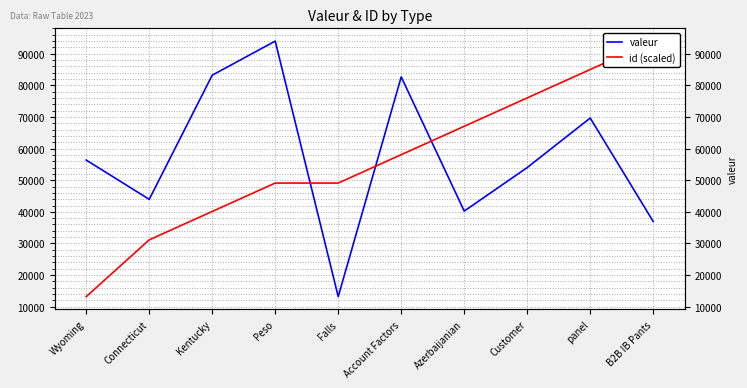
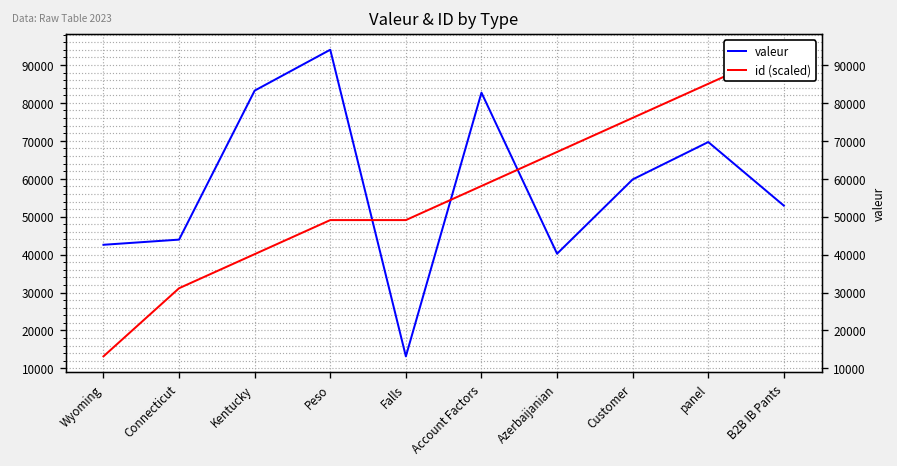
  {
    "valeur": {
-     "Wyoming": 56000,
+     "Wyoming": 43000,
      "Connecticut": 44000,
      "Kentucky": 83000,
      "Peso": 94000,
      "Falls": 13000,
      "Account Factors": 83000,
      "Azerbaijanian": 40000,
-     "Customer": 54000,
+     "Customer": 60000,
      "panel": 70000,
-     "B2B IB Pants": 37000
+     "B2B IB Pants": 53000
    },
    "id (scaled)": {
      "Wyoming": 13000,
      "Connecticut": 31000,
      "Kentucky": 40000,
      "Peso": 49000,
      "Falls": 49000,
      "Account Factors": 58000,
      "Azerbaijanian": 67000,
      "Customer": 76000,
      "panel": 85000
    }
  }
